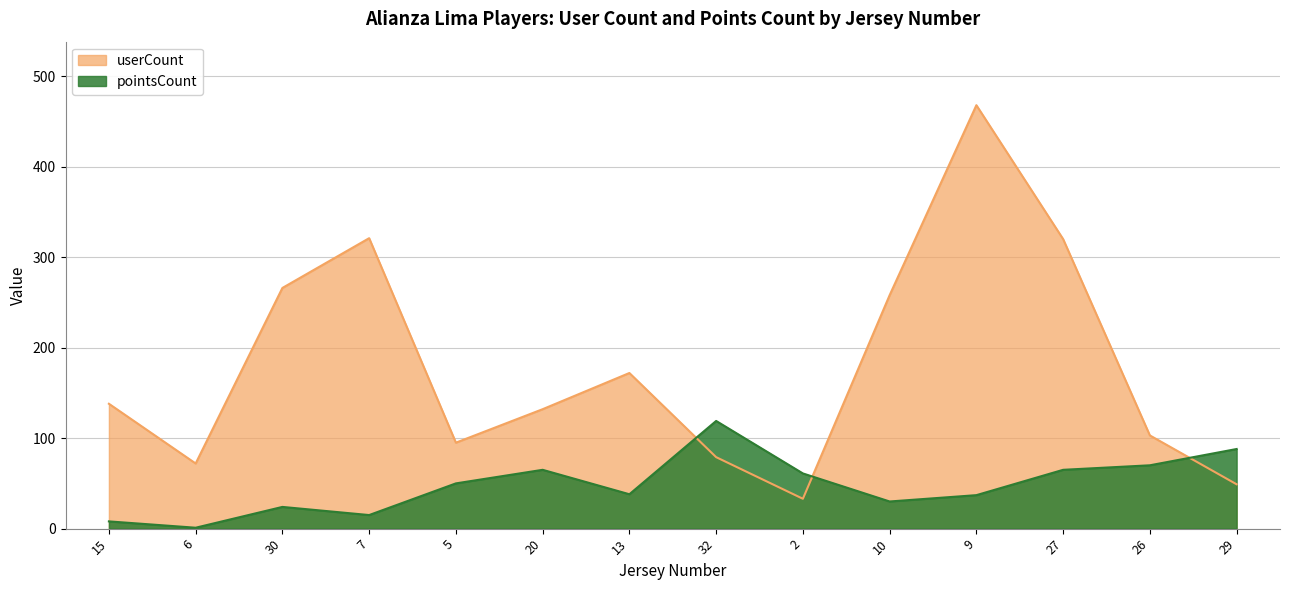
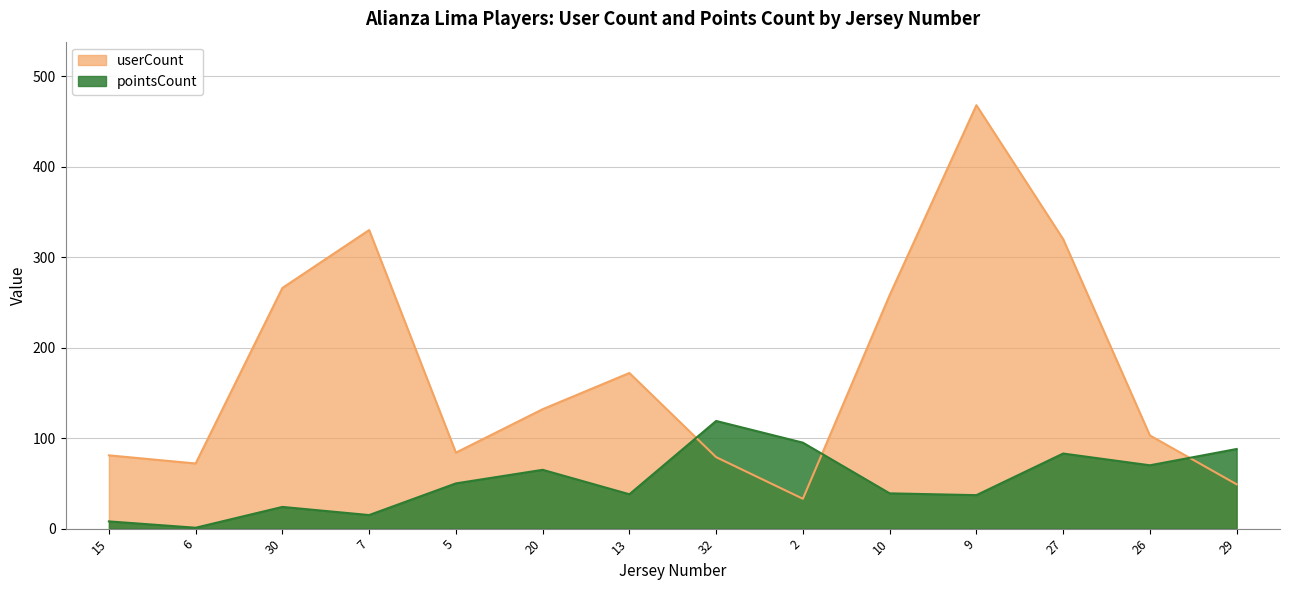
  {
    "userCount": {
-     "15": 140,
+     "15": 80,
      "6": 70,
      "30": 270,
-     "7": 320,
-     "5": 100,
+     "7": 330,
+     "5": 80,
      "20": 130,
      "13": 170,
      "32": 80,
      "2": 30,
      "10": 260,
      "9": 470,
      "27": 320,
      "26": 100,
      "29": 50
    },
    "pointsCount": {
      "15": 10,
      "6": 0,
      "30": 20,
      "7": 20,
      "5": 50,
      "20": 70,
      "13": 40,
      "32": 120,
-     "2": 60,
-     "10": 30,
+     "2": 100,
+     "10": 40,
      "9": 40,
-     "27": 70,
+     "27": 80,
      "26": 70,
      "29": 90
    }
  }
